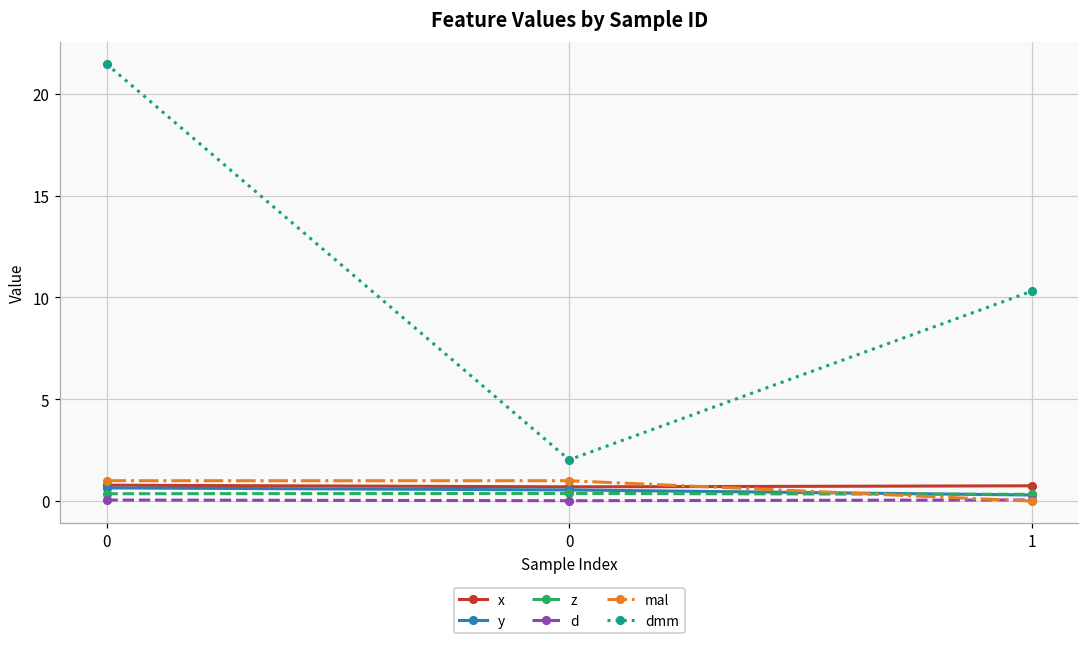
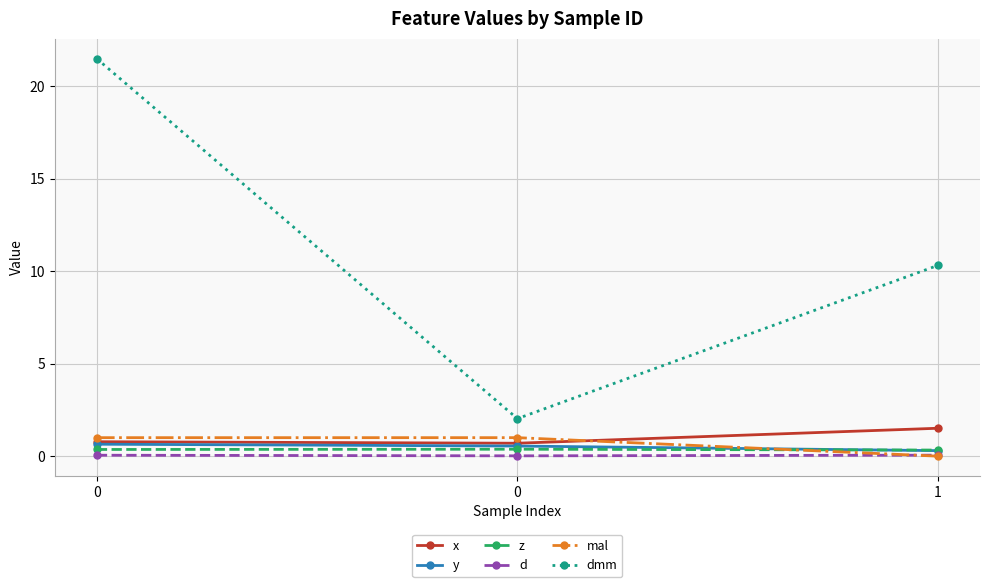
  {
    "x": {
-     "1": 0.7
+     "1": 1.5
    }
  }
